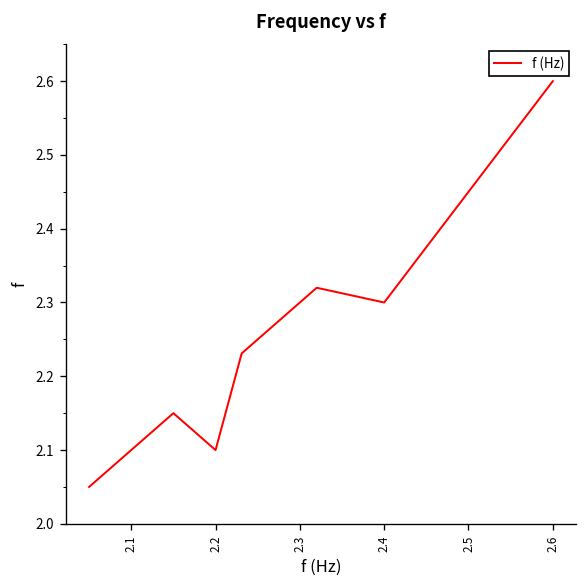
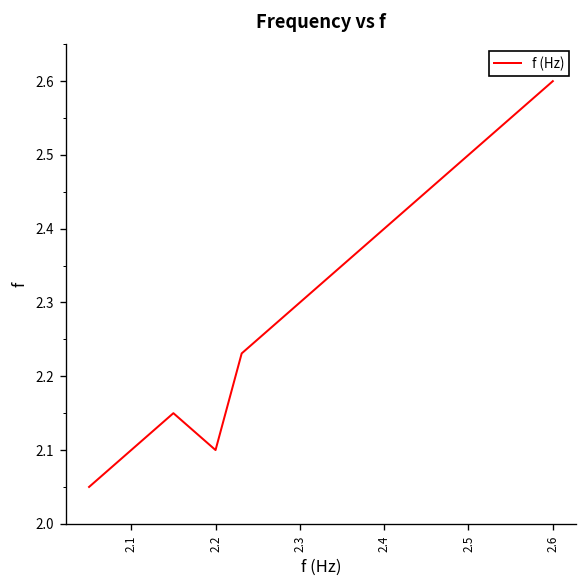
  {
    "2.2": 2.1,
-   "2.4": 2.3,
+   "2.4": 2.4,
    "2.6": 2.6
  }
